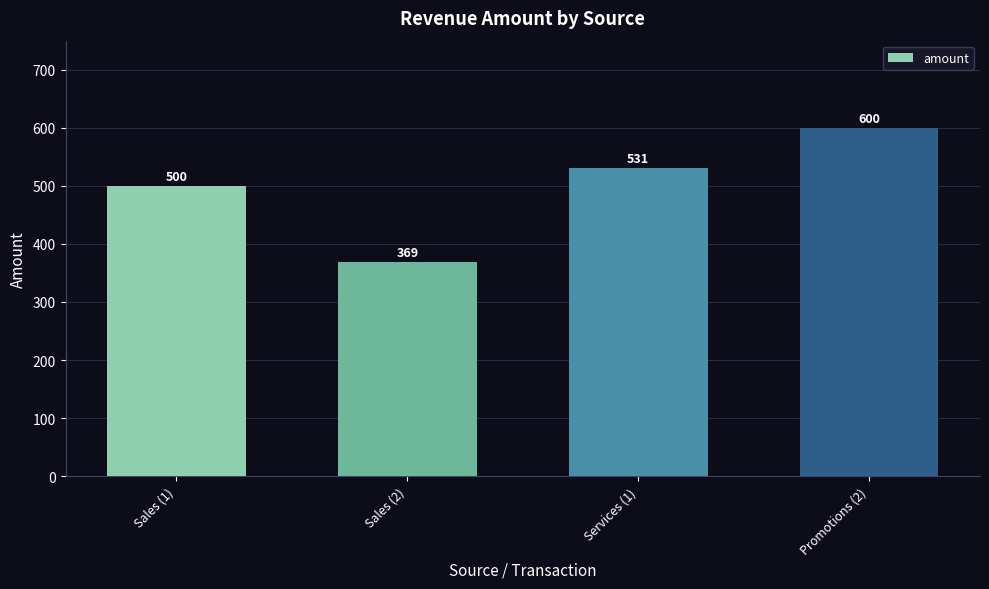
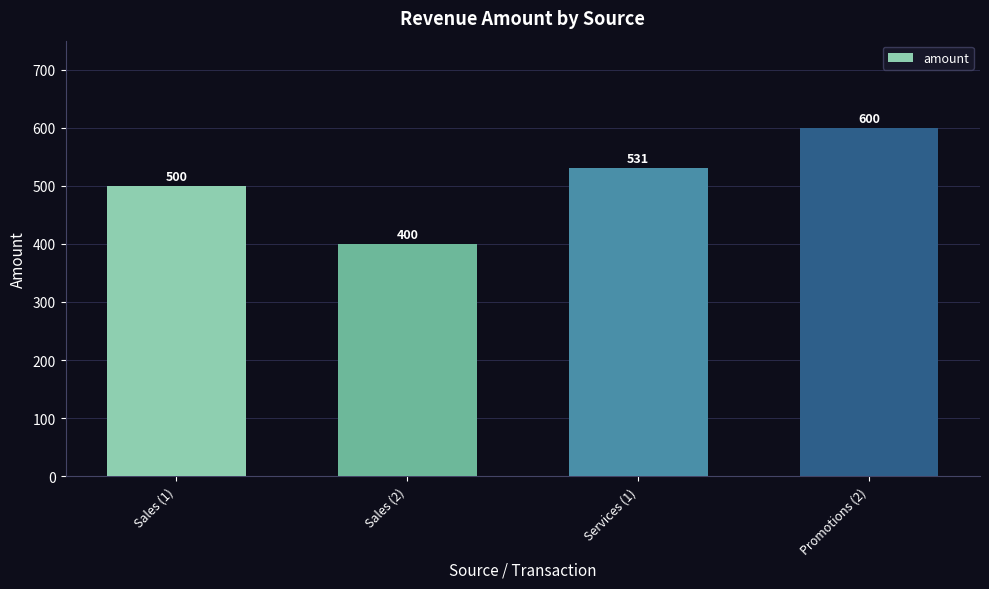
  {
    "Sales (1)": 500,
-   "Sales (2)": 369,
+   "Sales (2)": 400,
    "Services (1)": 531,
    "Promotions (2)": 600
  }
